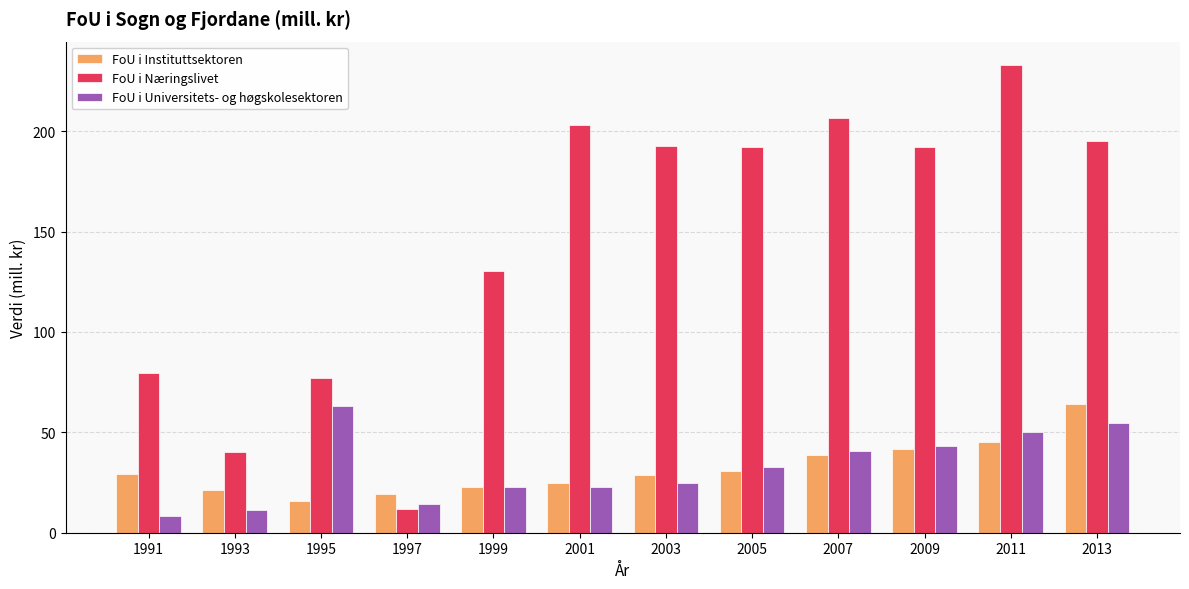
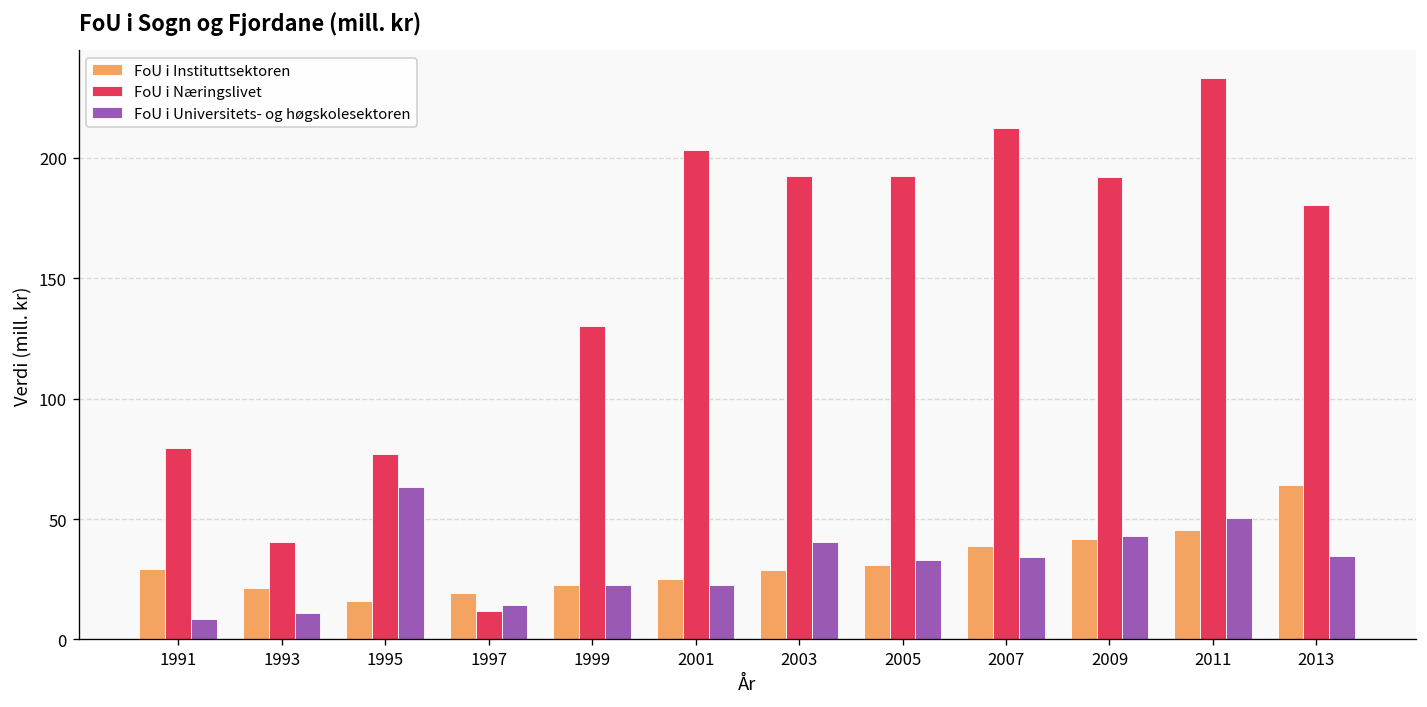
  {
    "FoU i Instituttsektoren": {
      "1991": 29,
      "1993": 21,
      "1995": 16,
      "1997": 19,
      "1999": 23,
      "2001": 25,
      "2003": 29,
      "2005": 31,
      "2007": 39,
      "2009": 42,
      "2011": 45,
      "2013": 64
    },
    "FoU i Næringslivet": {
      "1991": 80,
      "1993": 40,
      "1995": 77,
      "1997": 12,
      "1999": 130,
      "2001": 203,
      "2003": 193,
      "2005": 192,
-     "2007": 207,
+     "2007": 212,
      "2009": 192,
      "2011": 233,
-     "2013": 195
+     "2013": 181
    },
    "FoU i Universitets- og høgskolesektoren": {
      "1991": 8,
      "1993": 11,
      "1995": 63,
      "1997": 15,
      "1999": 23,
      "2001": 23,
-     "2003": 25,
+     "2003": 41,
      "2005": 33,
-     "2007": 41,
+     "2007": 34,
      "2009": 43,
      "2011": 50,
-     "2013": 55
+     "2013": 35
    }
  }
